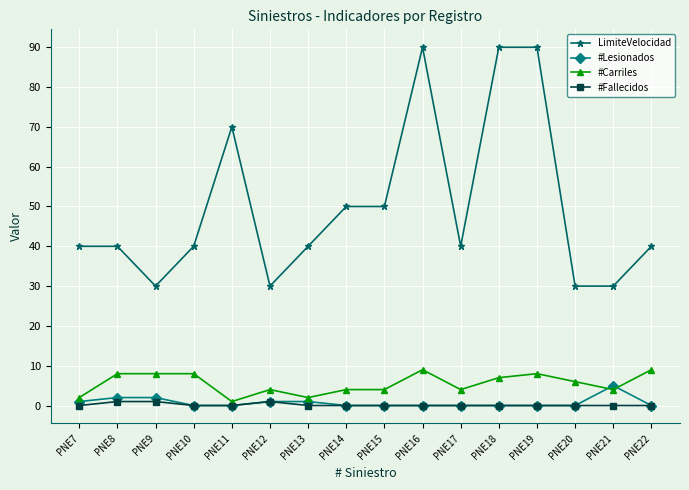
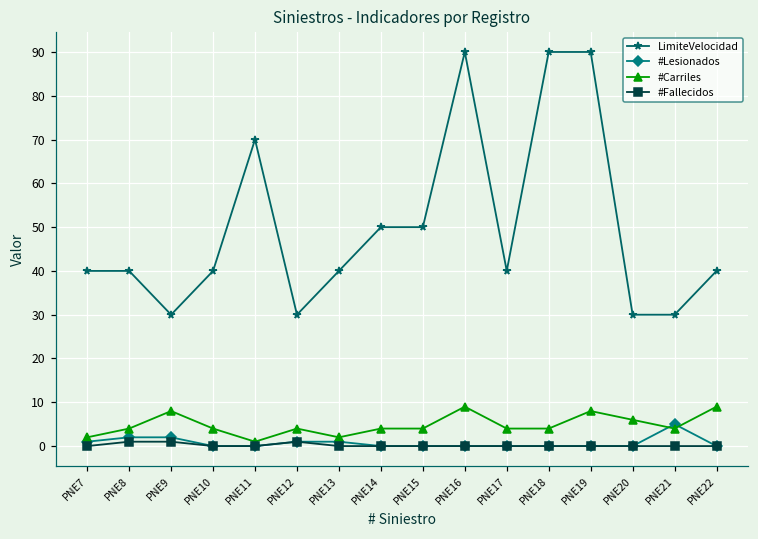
  {
    "#Carriles": {
      "PNE7": 2,
-     "PNE8": 8,
+     "PNE8": 4,
      "PNE9": 8,
-     "PNE10": 8,
+     "PNE10": 4,
      "PNE11": 1,
      "PNE12": 4,
      "PNE13": 2,
      "PNE14": 4,
      "PNE15": 4,
      "PNE16": 9,
      "PNE17": 4,
-     "PNE18": 7,
+     "PNE18": 4,
      "PNE19": 8,
      "PNE20": 6,
      "PNE21": 4,
      "PNE22": 9
    }
  }
